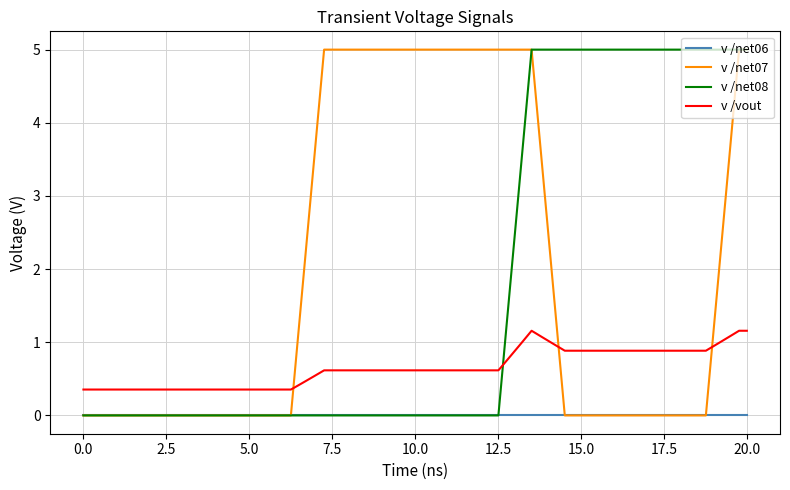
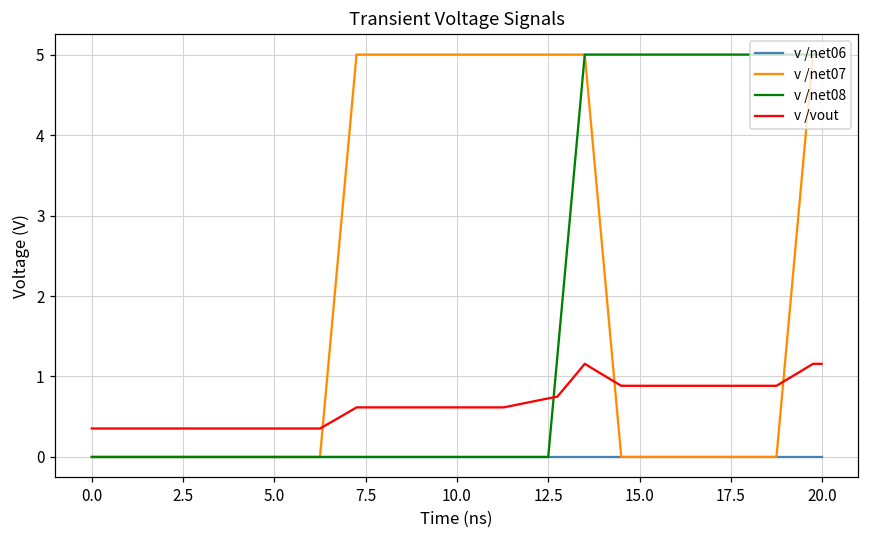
  {
    "v /net07": {
      "12.5": 5.0
    },
    "v /vout": {
      "0.0": 0.4,
-     "12.5": 0.6
+     "12.5": 0.7
    }
  }
